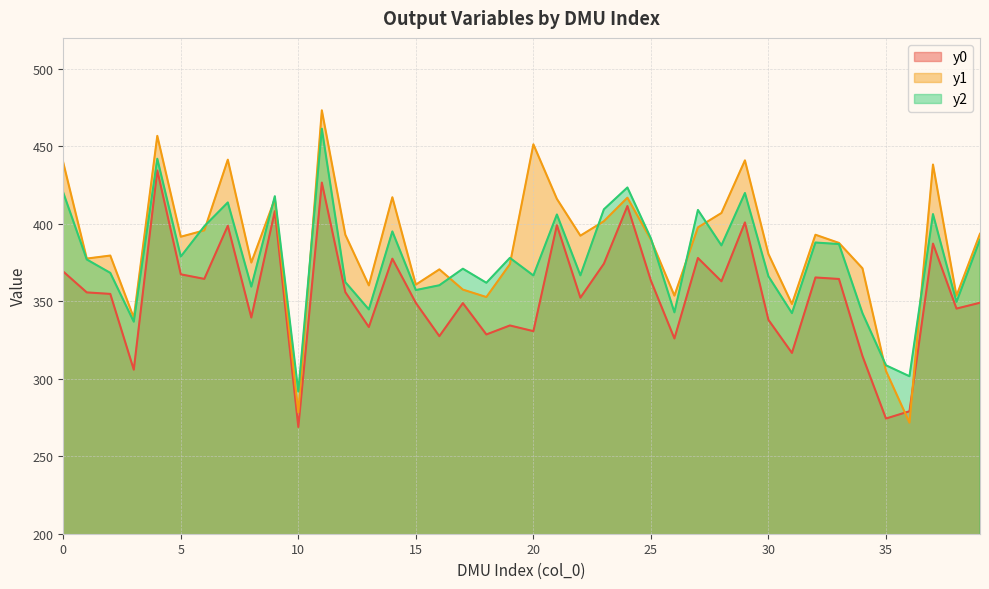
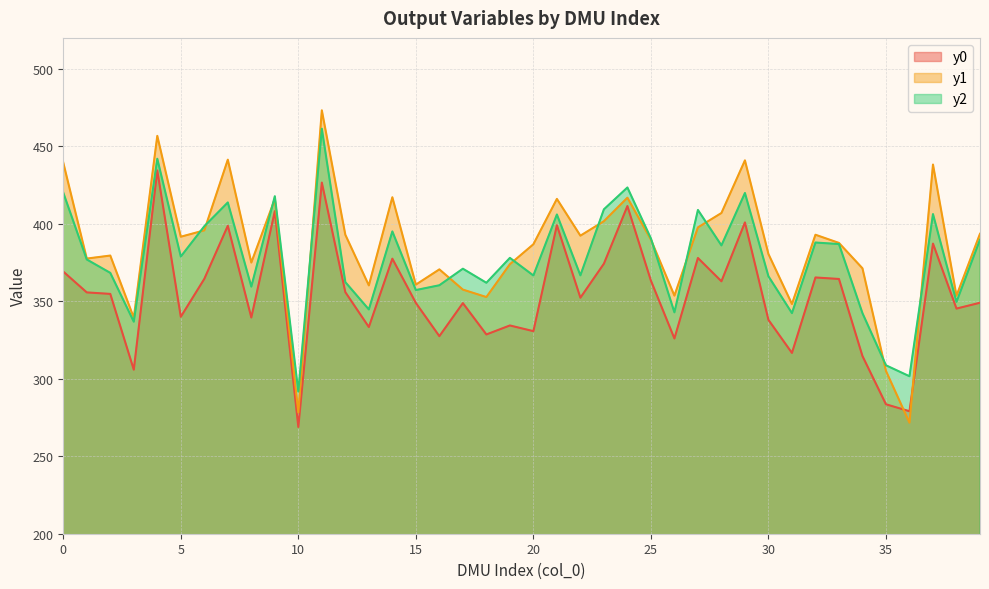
  {
    "y0": {
      "0": 369,
-     "5": 367,
+     "5": 340,
      "10": 269,
      "15": 349,
      "20": 331,
      "25": 363,
      "30": 338,
-     "35": 274
+     "35": 284
    },
    "y1": {
      "0": 440,
      "5": 392,
      "10": 278,
      "15": 361,
-     "20": 451,
+     "20": 387,
      "30": 381,
      "35": 305
    },
    "y2": {
      "0": 420,
      "5": 379,
      "10": 292,
      "15": 357,
      "20": 367,
      "30": 366,
      "35": 309
    }
  }
